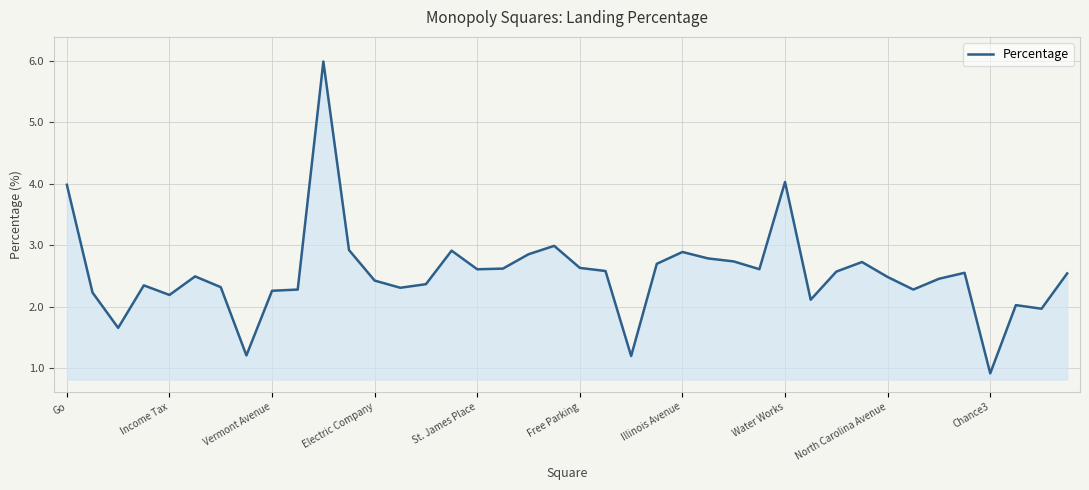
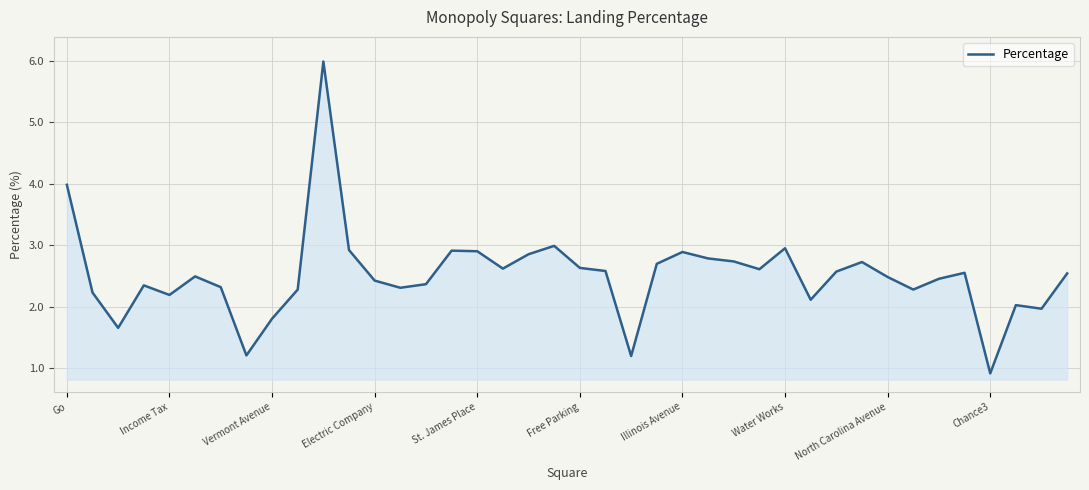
  {
    "Go": 4.0,
    "Income Tax": 2.2,
-   "Vermont Avenue": 2.3,
+   "Vermont Avenue": 1.8,
    "Electric Company": 2.4,
-   "St. James Place": 2.6,
+   "St. James Place": 2.9,
    "Free Parking": 2.6,
    "Illinois Avenue": 2.9,
-   "Water Works": 4.0,
+   "Water Works": 3.0,
    "North Carolina Avenue": 2.5,
    "Chance3": 0.9
  }
